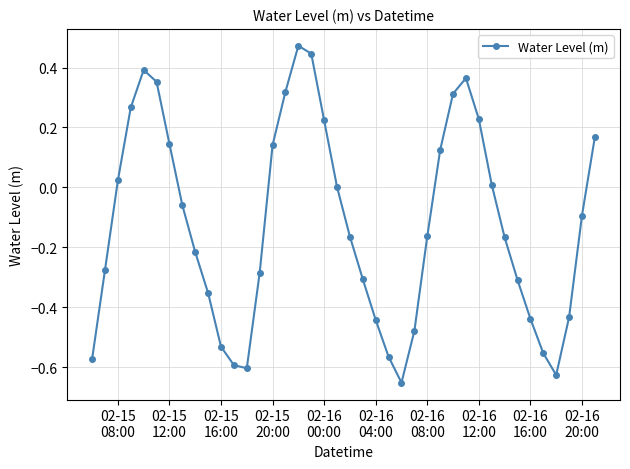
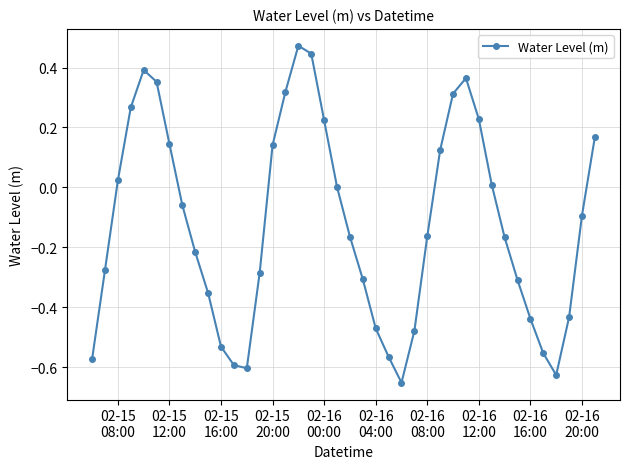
  {
    "02-15 08:00": 0.02,
    "02-15 12:00": 0.14,
    "02-15 16:00": -0.53,
    "02-15 20:00": 0.14,
    "02-16 00:00": 0.22,
-   "02-16 04:00": -0.44,
+   "02-16 04:00": -0.47,
    "02-16 08:00": -0.16,
    "02-16 12:00": 0.23,
    "02-16 16:00": -0.44,
    "02-16 20:00": -0.09
  }
